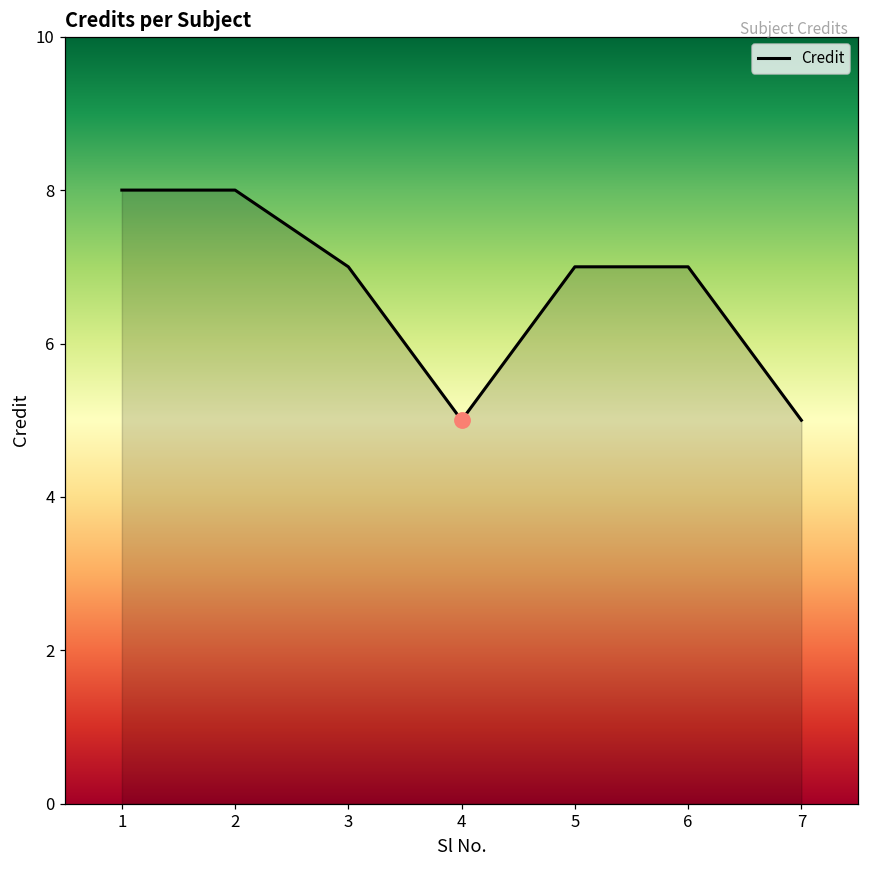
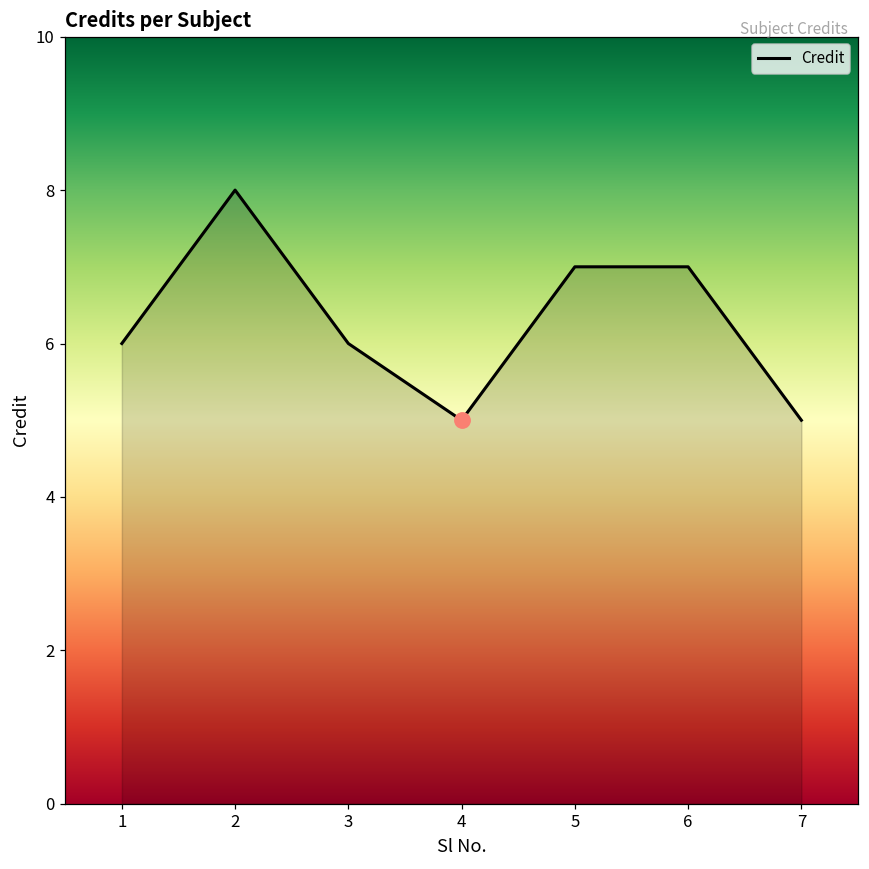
  {
    "Credit": {
-     "1": 8,
+     "1": 6,
      "2": 8,
-     "3": 7,
+     "3": 6,
      "5": 7,
      "6": 7,
      "7": 5
    }
  }
